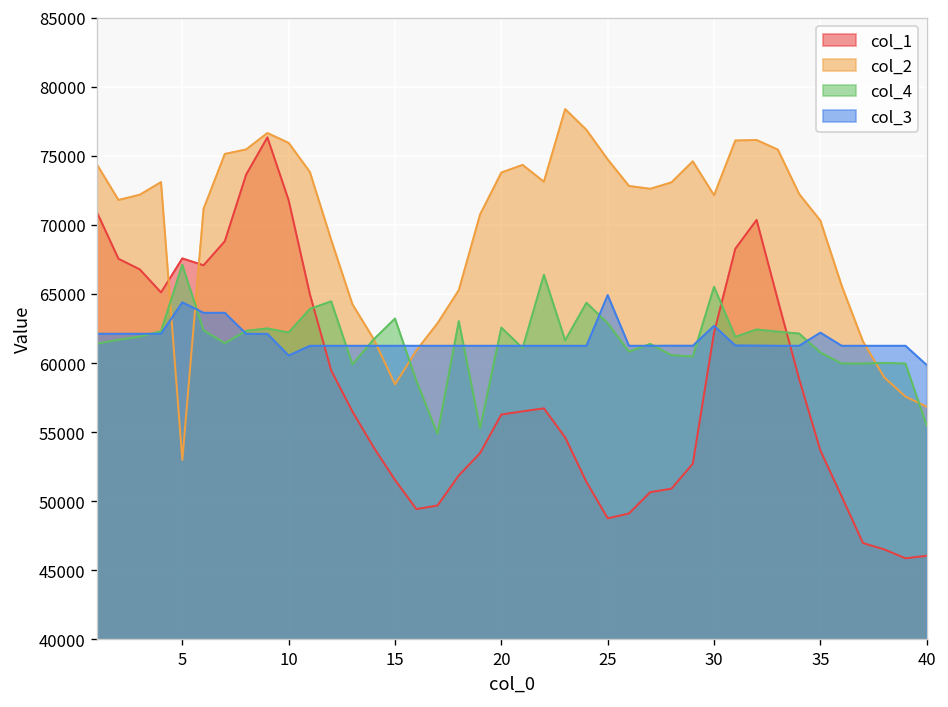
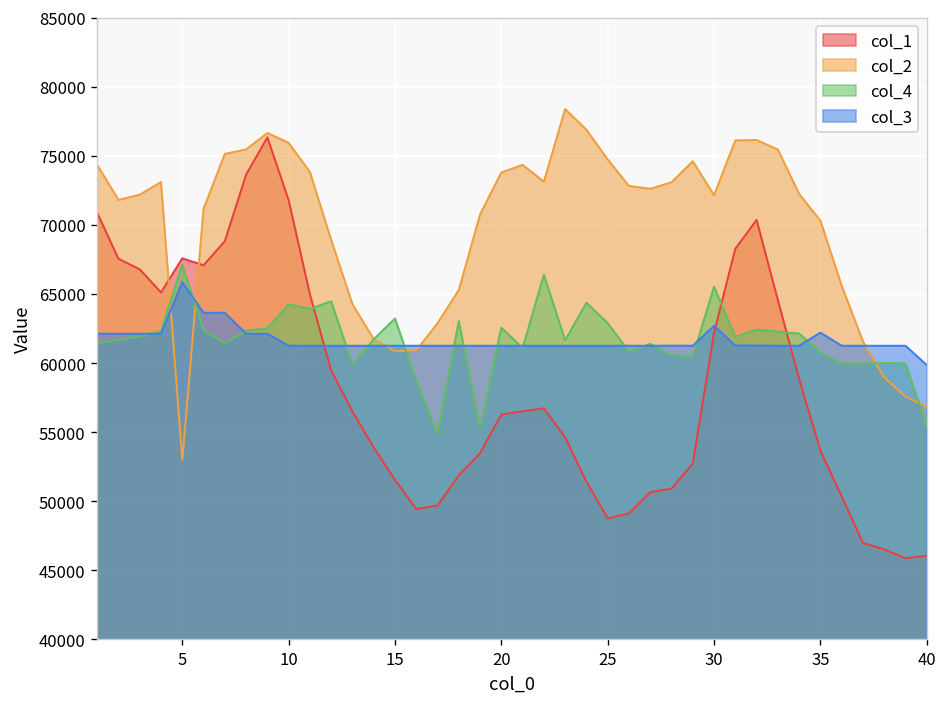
  {
    "col_1": {
      "5": 67600,
      "10": 71800,
      "15": 51500,
      "20": 56300,
      "25": 48800,
      "30": 62200,
      "35": 53700,
      "40": 46100
    },
    "col_2": {
      "5": 53000,
      "10": 75900,
-     "15": 58500,
+     "15": 60900,
      "20": 73800,
      "25": 74700,
      "30": 72100,
      "35": 70300,
      "40": 56800
    },
    "col_4": {
      "5": 67100,
-     "10": 62200,
+     "10": 64200,
      "15": 63200,
      "20": 62600,
      "25": 62900,
      "30": 65500,
      "35": 60800,
      "40": 55500
    },
    "col_3": {
-     "5": 64400,
-     "10": 60500,
+     "5": 65800,
+     "10": 61300,
      "15": 61300,
      "20": 61300,
-     "25": 64900,
+     "25": 61300,
      "30": 62700,
      "35": 62200,
      "40": 59900
    }
  }
